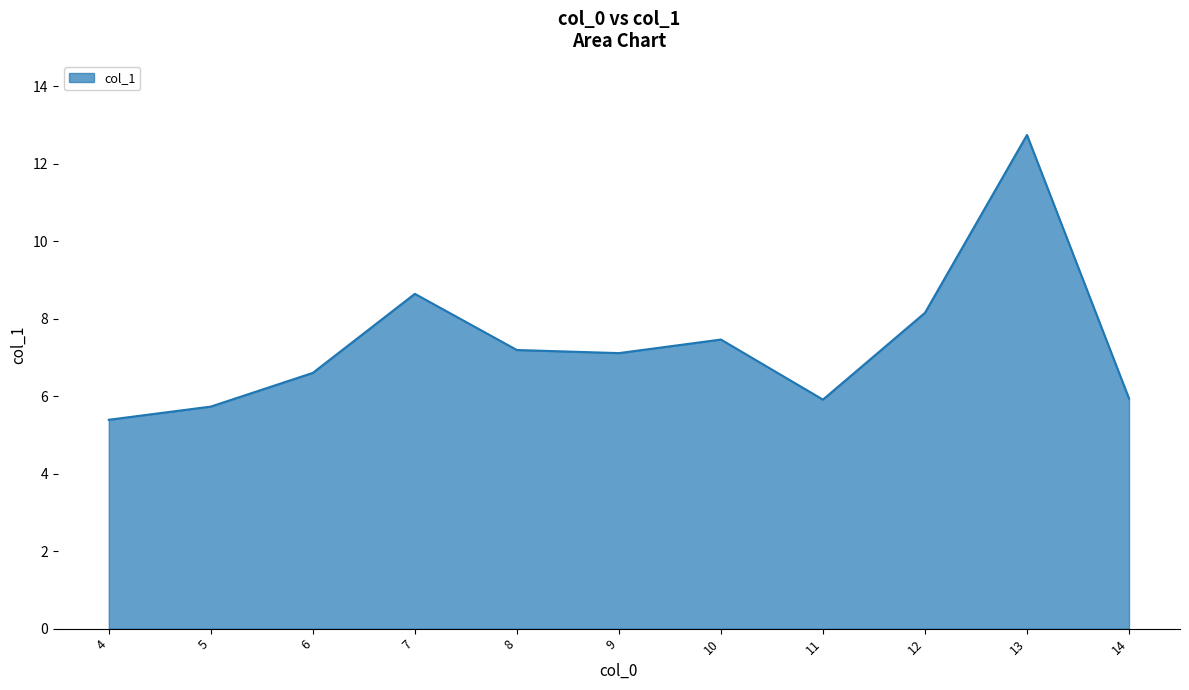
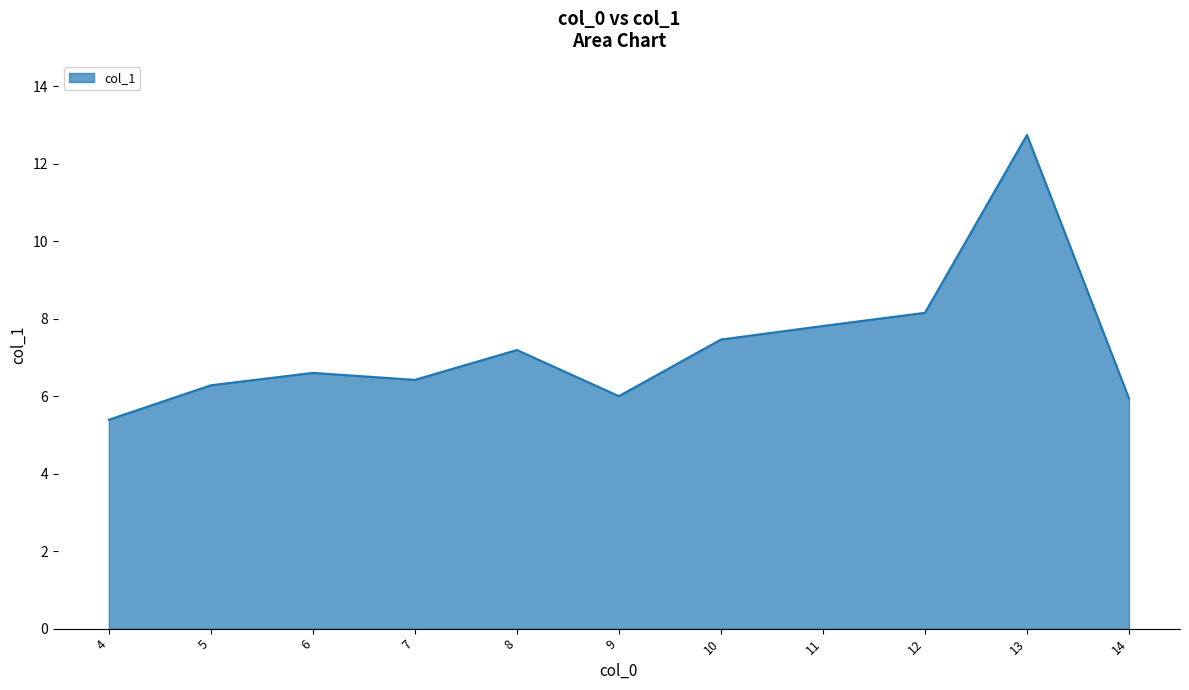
  {
    "4": 5.4,
-   "5": 5.7,
+   "5": 6.3,
    "6": 6.6,
-   "7": 8.6,
+   "7": 6.4,
    "8": 7.2,
-   "9": 7.1,
+   "9": 6.0,
    "10": 7.5,
-   "11": 5.9,
+   "11": 7.8,
    "12": 8.2,
    "13": 12.7,
    "14": 5.9
  }
